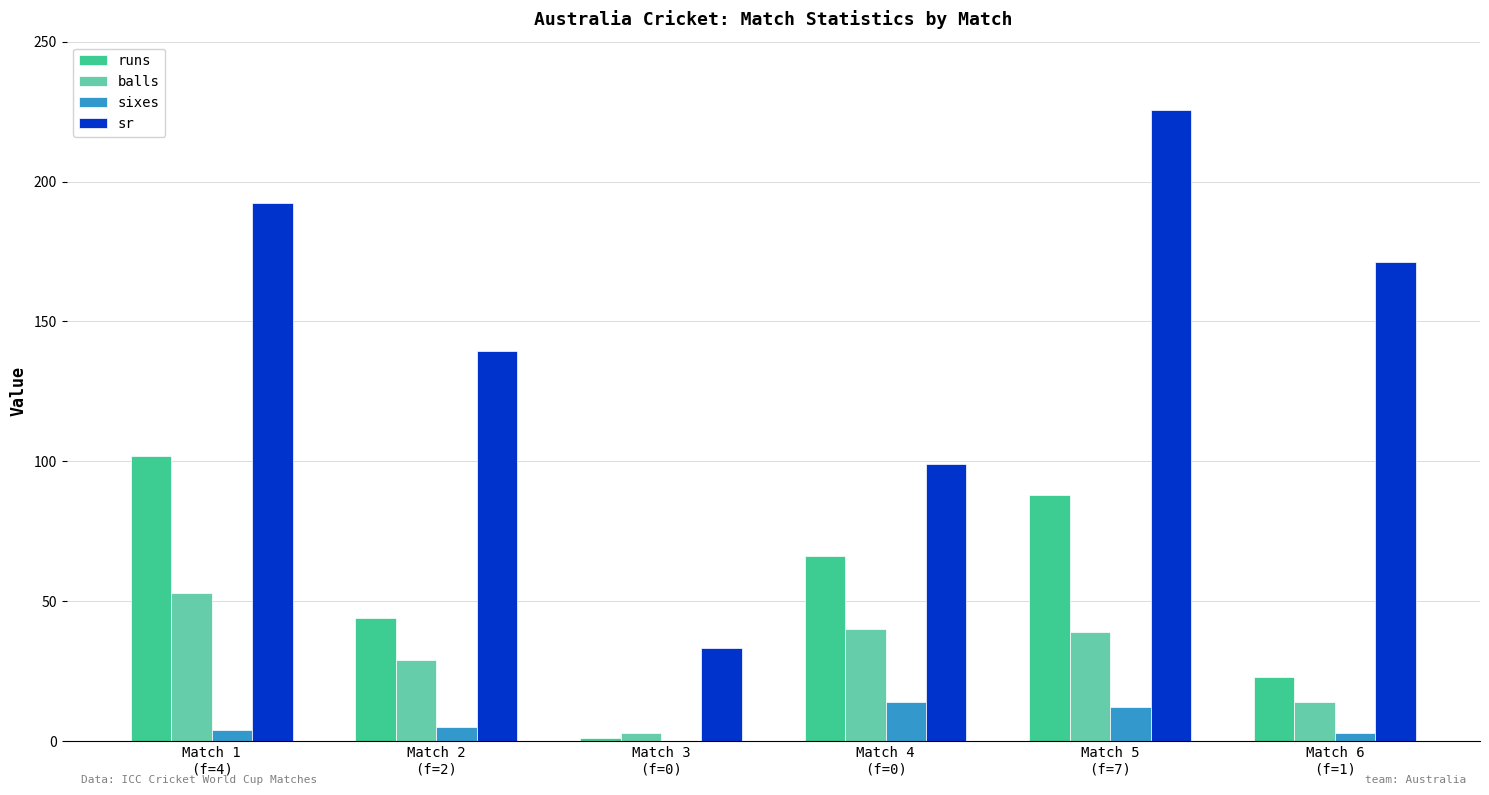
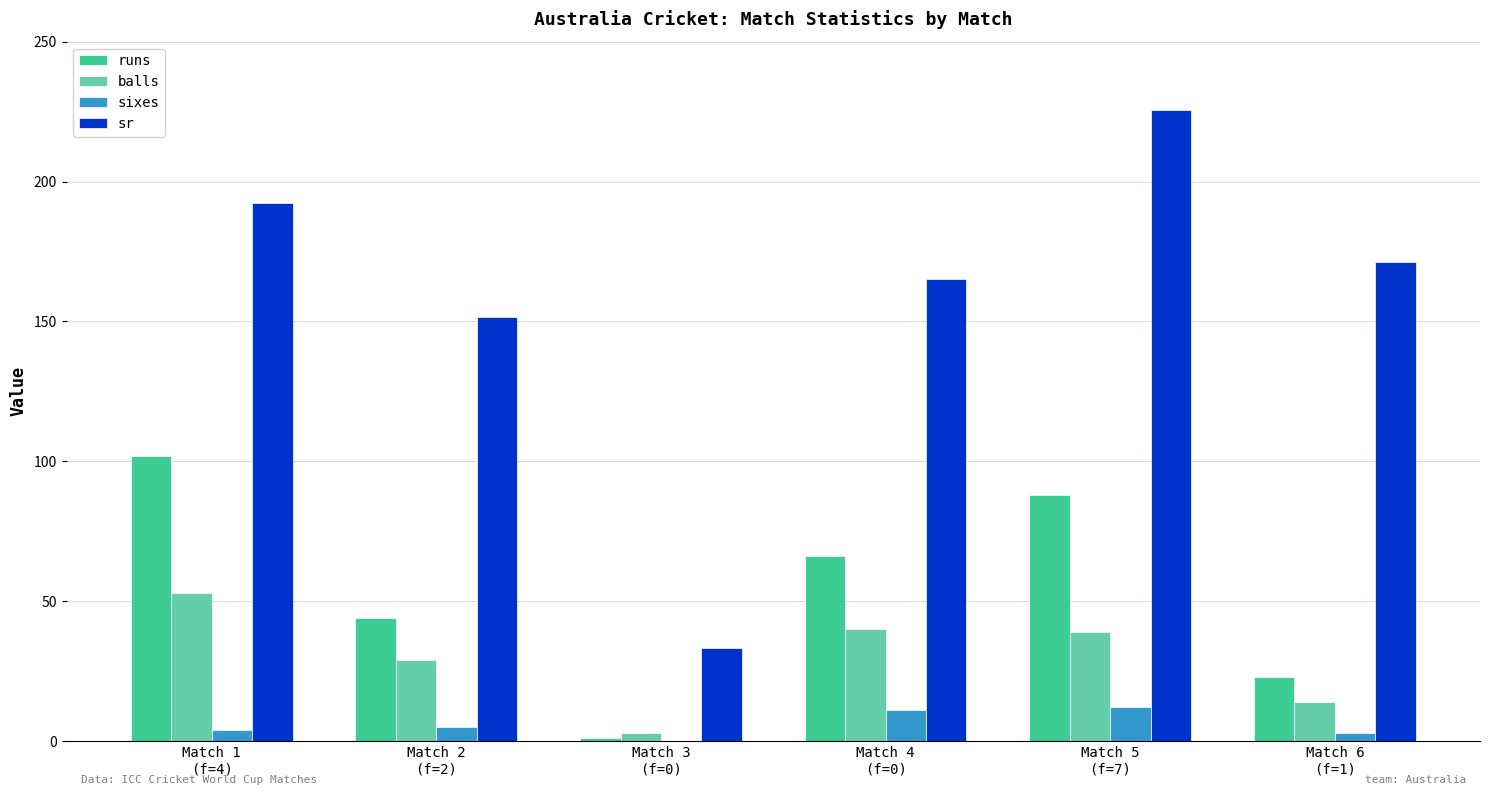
  {
    "sixes": {
      "Match 1 (f=4)": 4,
      "Match 2 (f=2)": 5,
      "Match 3 (f=0)": 0,
-     "Match 4 (f=0)": 14,
+     "Match 4 (f=0)": 11,
      "Match 5 (f=7)": 12,
      "Match 6 (f=1)": 3
    },
    "sr": {
      "Match 1 (f=4)": 192,
-     "Match 2 (f=2)": 139,
+     "Match 2 (f=2)": 152,
      "Match 3 (f=0)": 33,
-     "Match 4 (f=0)": 99,
+     "Match 4 (f=0)": 165,
      "Match 5 (f=7)": 226,
      "Match 6 (f=1)": 171
    }
  }
